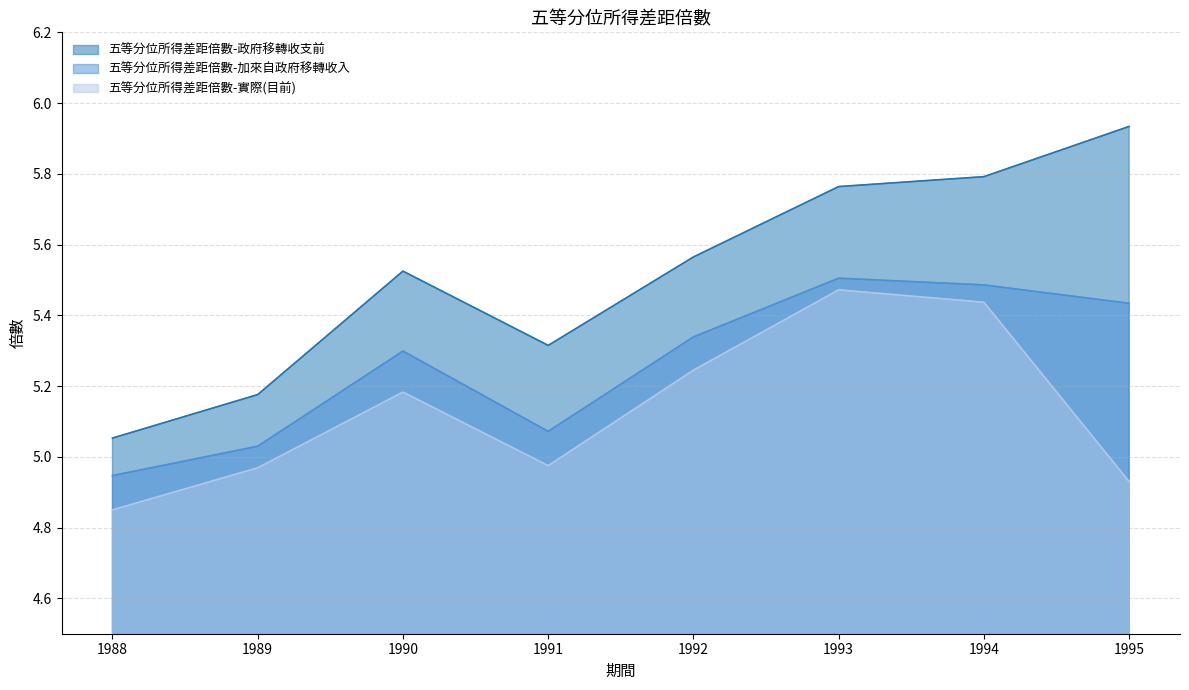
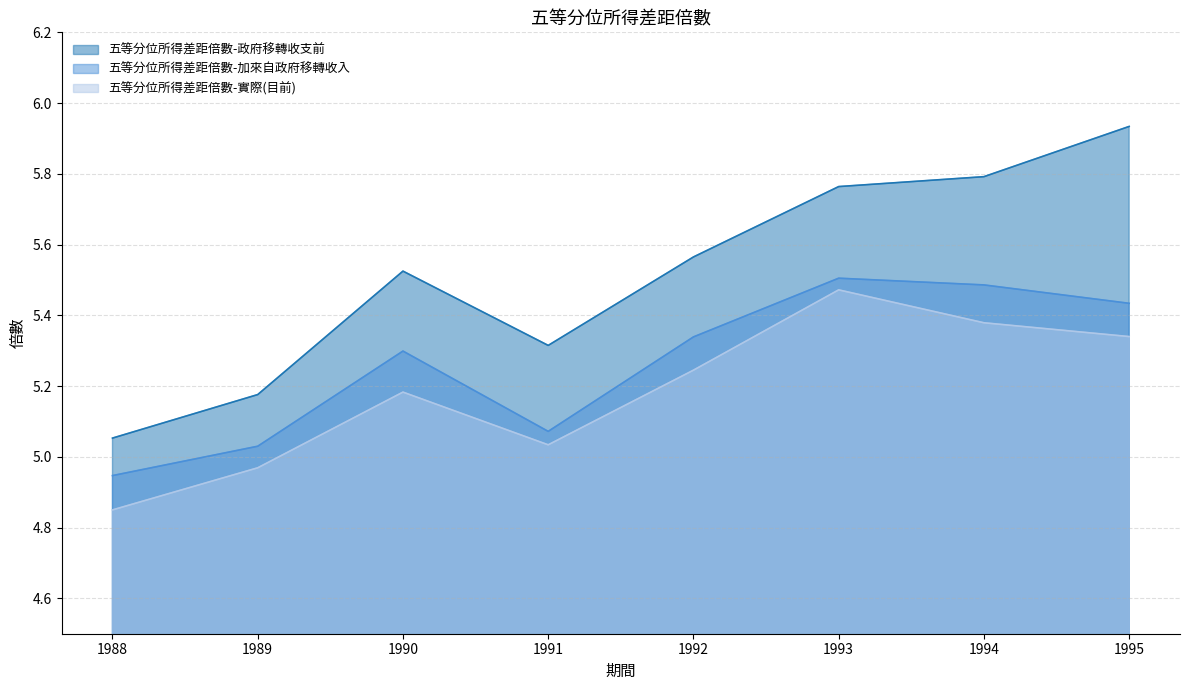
  {
    "五等分位所得差距倍數-實際(目前)": {
      "1988": 4.85,
      "1989": 4.97,
      "1990": 5.18,
-     "1991": 4.98,
+     "1991": 5.03,
      "1992": 5.25,
      "1993": 5.47,
-     "1994": 5.44,
-     "1995": 4.93
+     "1994": 5.38,
+     "1995": 5.34
    }
  }
